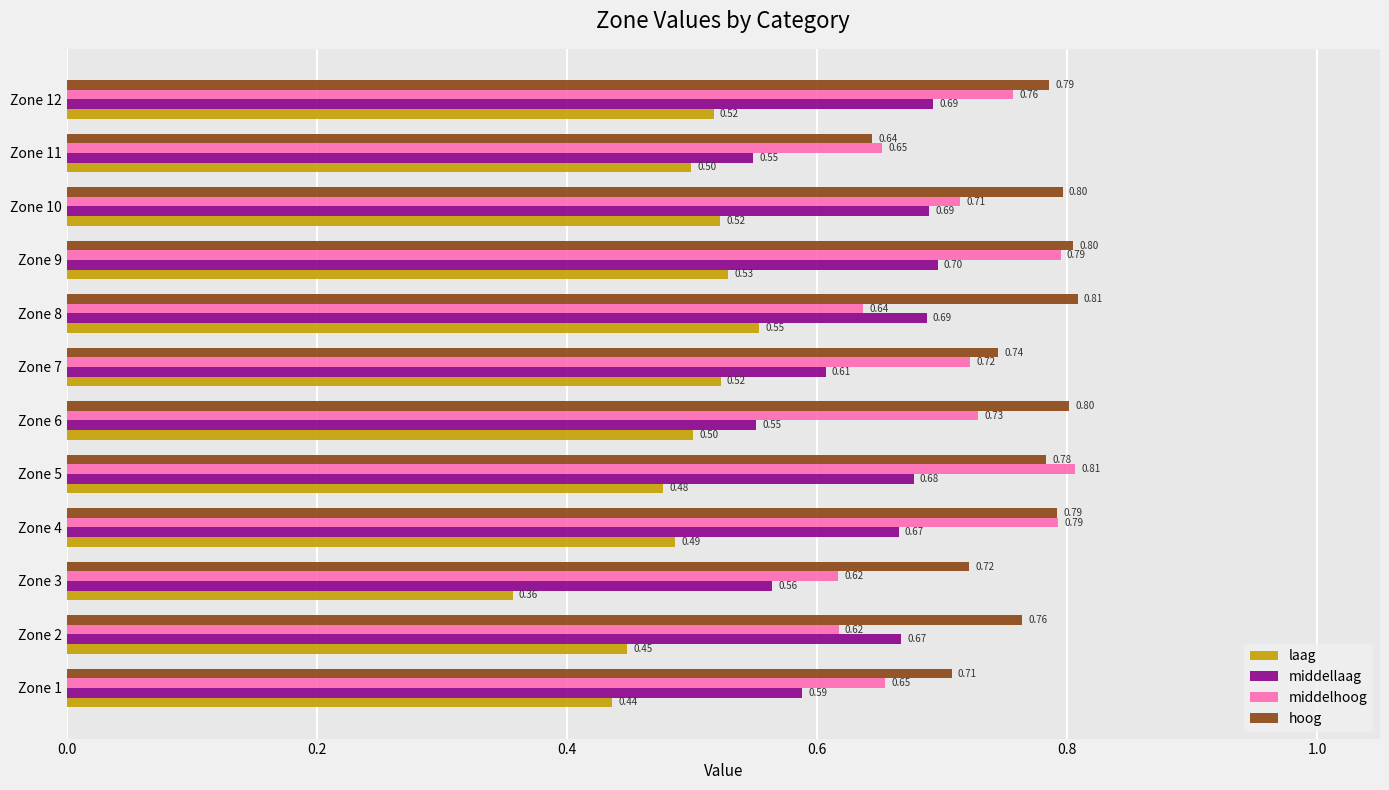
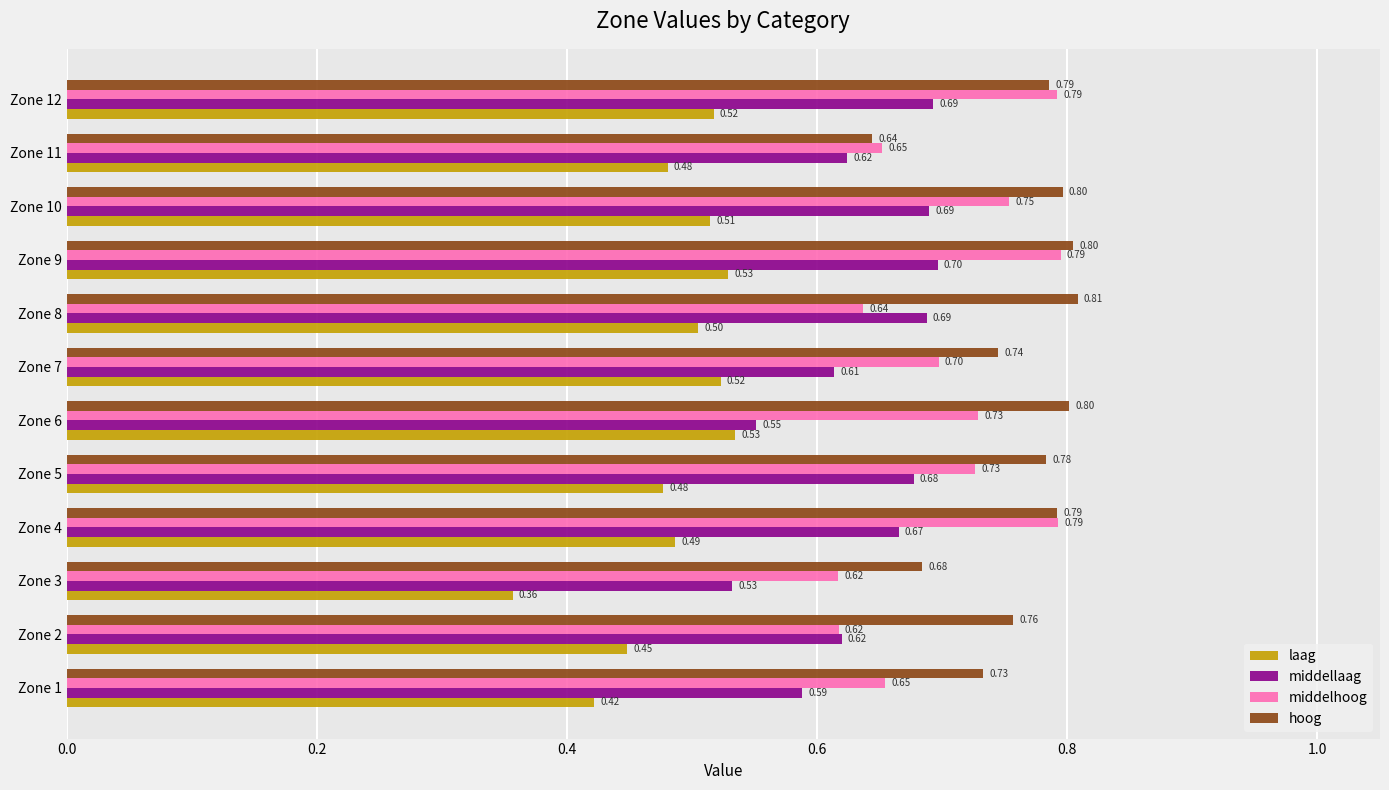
  {
    "laag": {
      "Zone 12": 0.52,
-     "Zone 11": 0.50,
-     "Zone 10": 0.52,
+     "Zone 11": 0.48,
+     "Zone 10": 0.51,
      "Zone 9": 0.53,
-     "Zone 8": 0.55,
+     "Zone 8": 0.50,
      "Zone 7": 0.52,
-     "Zone 6": 0.50,
+     "Zone 6": 0.53,
      "Zone 5": 0.48,
      "Zone 4": 0.49,
      "Zone 3": 0.36,
      "Zone 2": 0.45,
-     "Zone 1": 0.44
+     "Zone 1": 0.42
    },
    "middellaag": {
      "Zone 12": 0.69,
-     "Zone 11": 0.55,
+     "Zone 11": 0.62,
      "Zone 10": 0.69,
      "Zone 9": 0.70,
      "Zone 8": 0.69,
-     "Zone 7": 0.607,
+     "Zone 7": 0.614,
      "Zone 6": 0.55,
      "Zone 5": 0.68,
      "Zone 4": 0.67,
-     "Zone 3": 0.56,
-     "Zone 2": 0.67,
+     "Zone 3": 0.53,
+     "Zone 2": 0.62,
      "Zone 1": 0.59
    },
    "middelhoog": {
-     "Zone 12": 0.76,
+     "Zone 12": 0.79,
      "Zone 11": 0.65,
-     "Zone 10": 0.71,
+     "Zone 10": 0.75,
      "Zone 9": 0.79,
      "Zone 8": 0.64,
-     "Zone 7": 0.72,
+     "Zone 7": 0.70,
      "Zone 6": 0.73,
-     "Zone 5": 0.81,
+     "Zone 5": 0.73,
      "Zone 4": 0.79,
      "Zone 3": 0.62,
      "Zone 2": 0.62,
      "Zone 1": 0.65
    },
    "hoog": {
      "Zone 12": 0.79,
      "Zone 11": 0.64,
      "Zone 10": 0.80,
      "Zone 9": 0.80,
      "Zone 8": 0.81,
      "Zone 7": 0.74,
      "Zone 6": 0.80,
      "Zone 5": 0.78,
      "Zone 4": 0.79,
-     "Zone 3": 0.72,
-     "Zone 2": 0.764,
-     "Zone 1": 0.71
+     "Zone 3": 0.68,
+     "Zone 2": 0.757,
+     "Zone 1": 0.73
    }
  }
